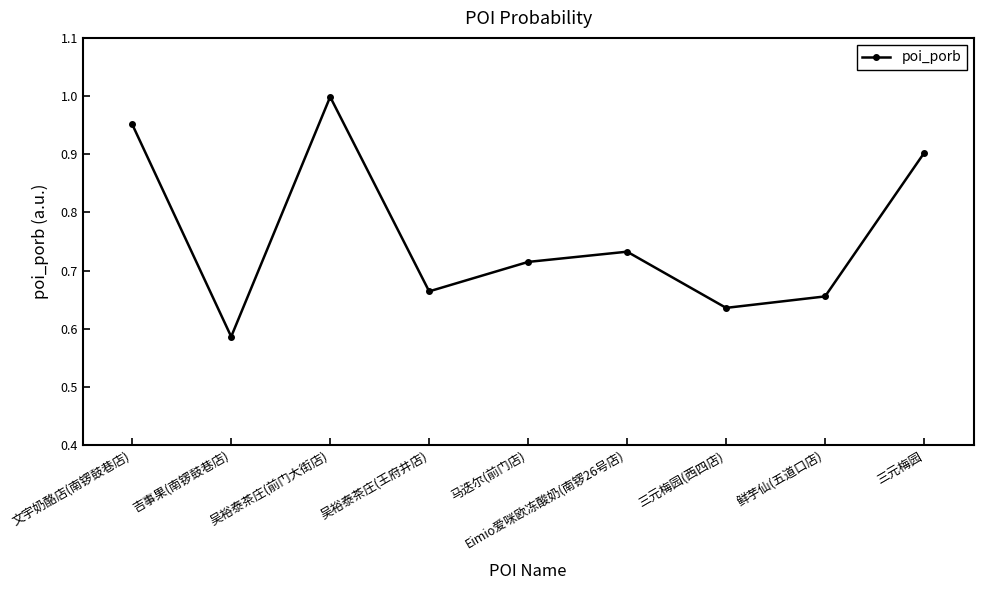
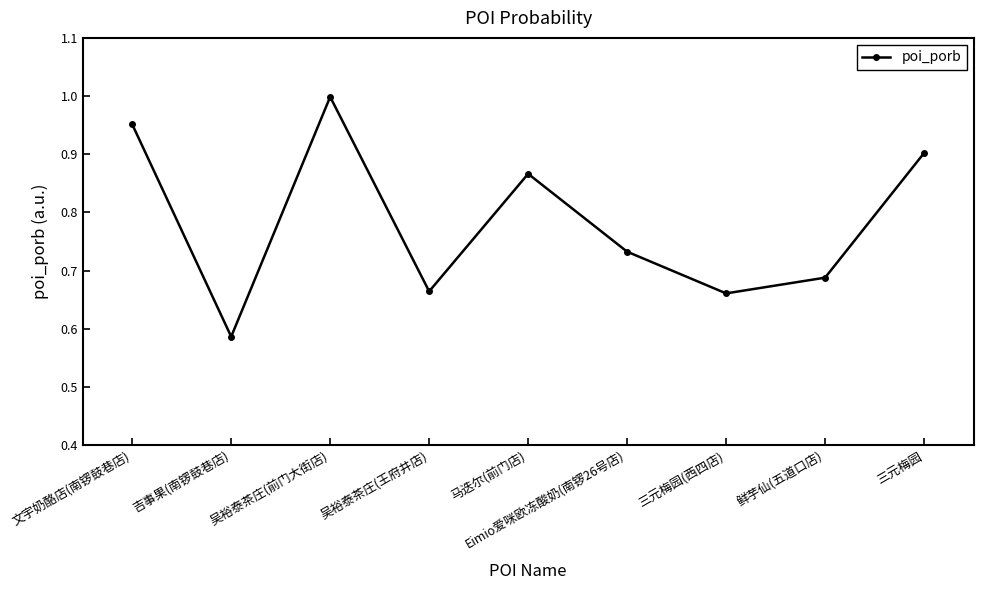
  {
    "文宇奶酪店(南锣鼓巷店)": 0.95,
    "吉事果(南锣鼓巷店)": 0.59,
    "吴裕泰茶庄(前门大街店)": 1.00,
    "吴裕泰茶庄(王府井店)": 0.66,
-   "马迭尔(前门店)": 0.71,
+   "马迭尔(前门店)": 0.87,
    "Eimio爱咪欧冻酸奶(南锣26号店)": 0.73,
-   "三元梅园(西四店)": 0.64,
-   "鲜芋仙(五道口店)": 0.66,
+   "三元梅园(西四店)": 0.66,
+   "鲜芋仙(五道口店)": 0.69,
    "三元梅园": 0.90
  }
